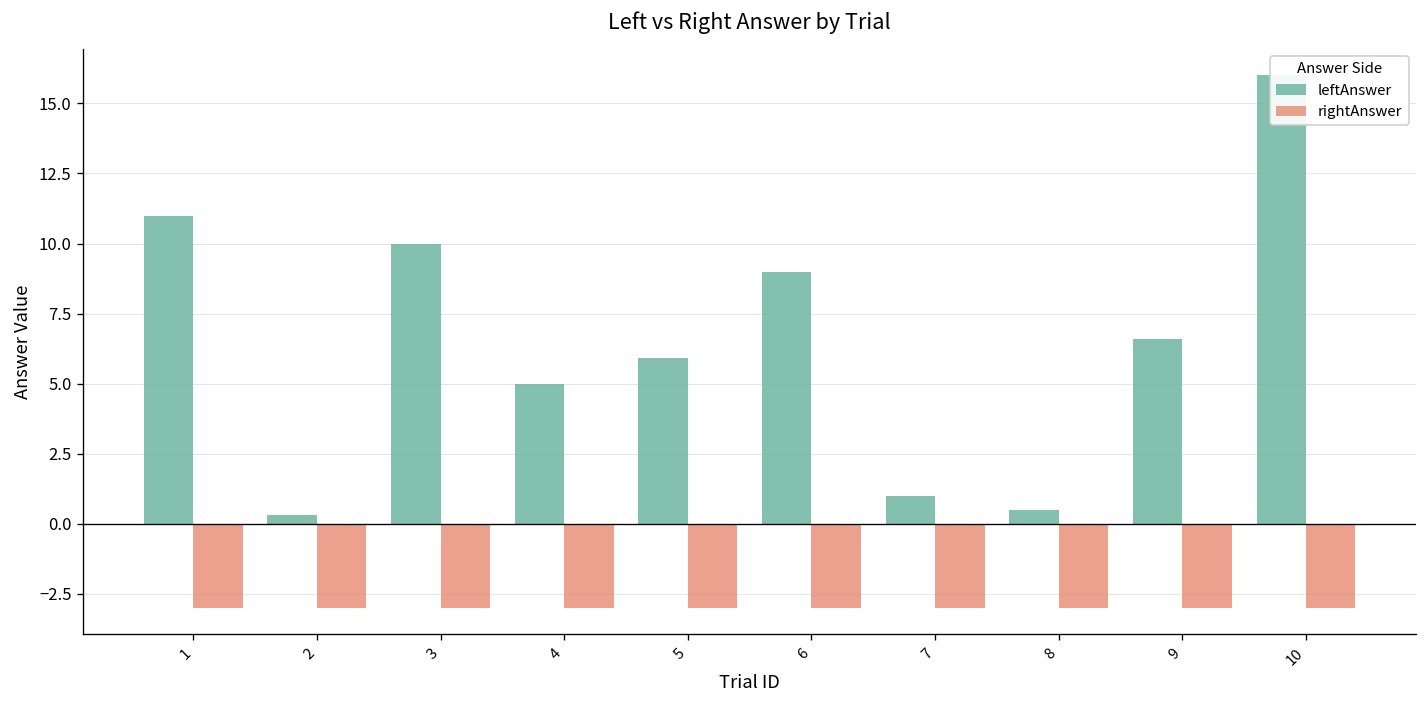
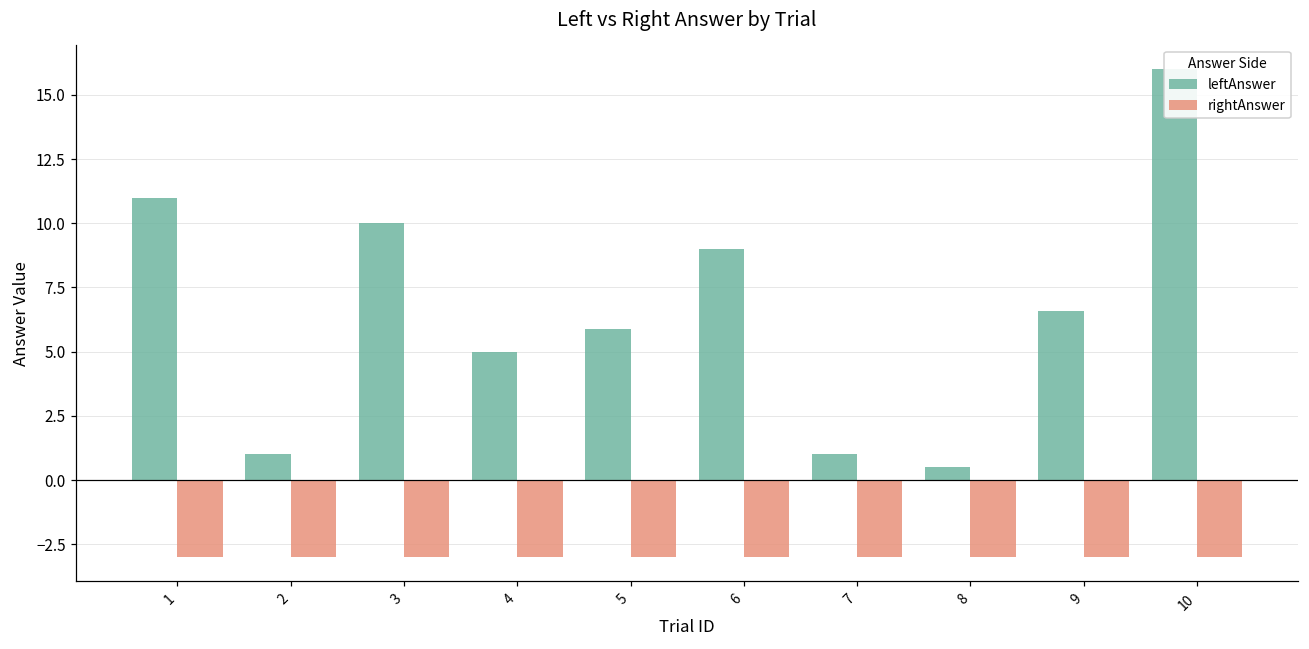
  {
    "leftAnswer": {
      "1": 11.0,
-     "2": 0.3,
+     "2": 1.0,
      "3": 10.0,
      "4": 5.0,
      "5": 5.9,
      "6": 9.0,
      "7": 1.0,
      "8": 0.5,
      "9": 6.6
    },
    "rightAnswer": {
      "1": -3.0,
      "2": -3.0,
      "3": -3.0,
      "4": -3.0,
      "5": -3.0,
      "6": -3.0,
      "7": -3.0,
      "8": -3.0,
      "9": -3.0,
      "10": -3.0
    }
  }
